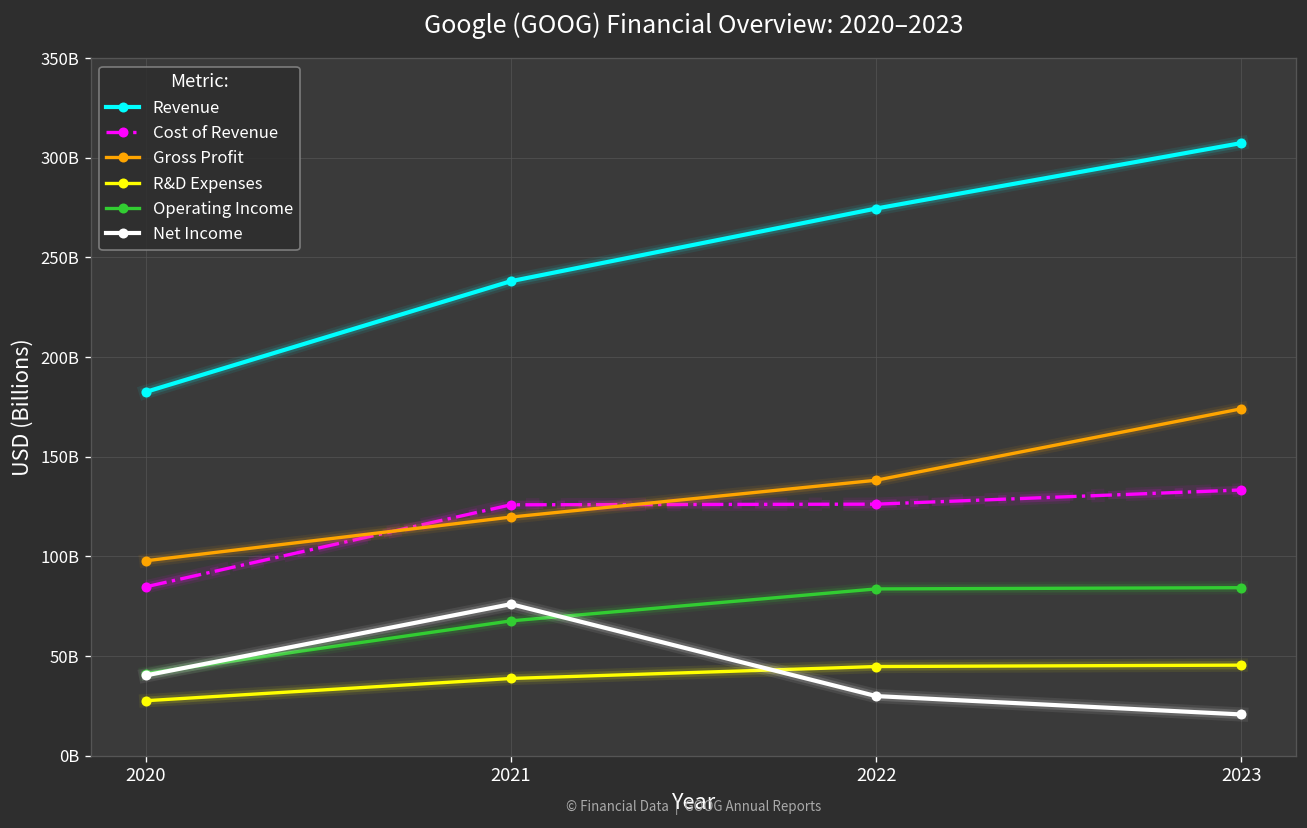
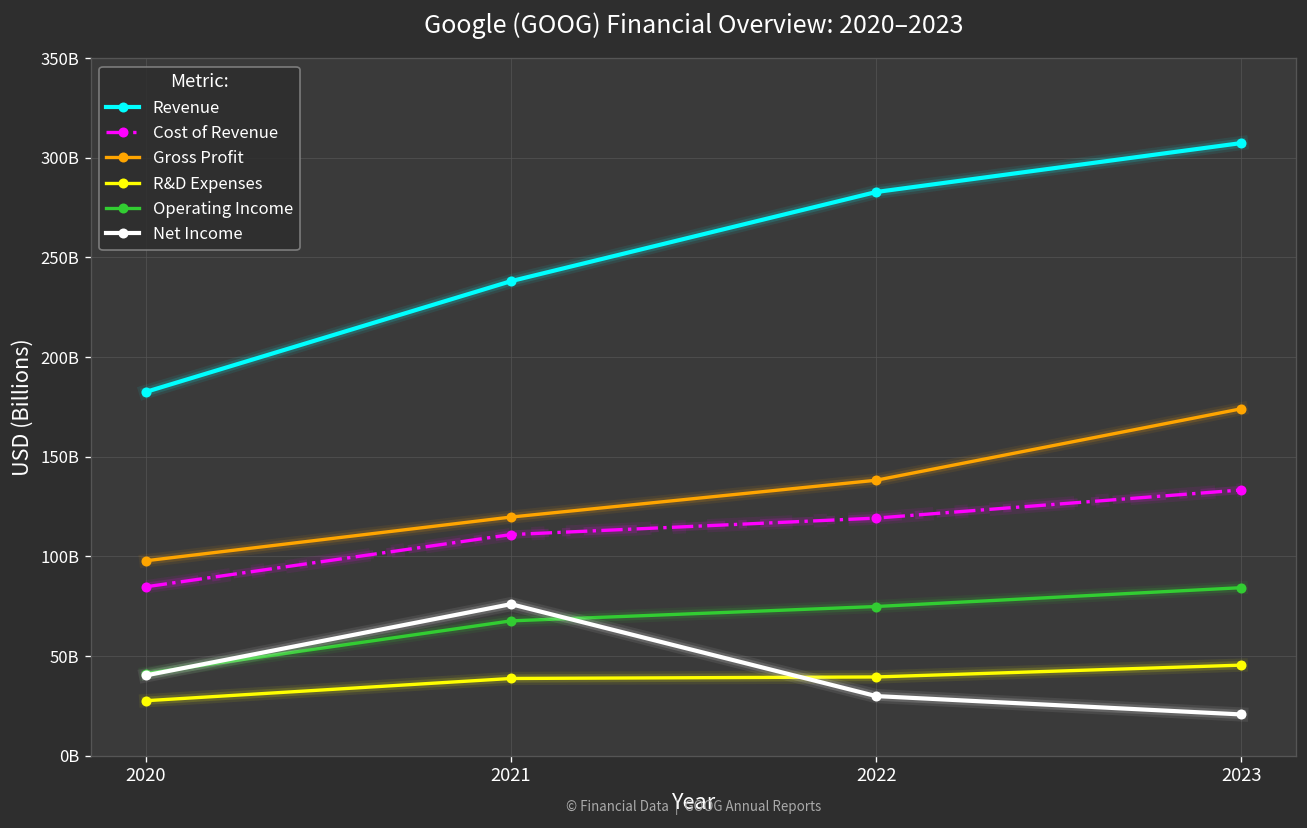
  {
    "Revenue": {
      "2020": 183000000000,
      "2021": 238000000000,
-     "2022": 275000000000,
+     "2022": 283000000000,
      "2023": 307000000000
    },
    "Cost of Revenue": {
      "2020": 85000000000,
-     "2021": 126000000000,
-     "2022": 126000000000,
+     "2021": 111000000000,
+     "2022": 119000000000,
      "2023": 133000000000
    },
    "Gross Profit": {
      "2020": 98000000000,
      "2021": 120000000000,
      "2022": 138000000000,
      "2023": 174000000000
    },
    "R&D Expenses": {
      "2020": 28000000000,
      "2021": 39000000000,
-     "2022": 45000000000,
+     "2022": 40000000000,
      "2023": 45000000000
    },
    "Operating Income": {
      "2021": 68000000000,
-     "2022": 84000000000,
+     "2022": 75000000000,
      "2023": 84000000000
    },
    "Net Income": {
      "2021": 76000000000,
      "2022": 30000000000,
      "2023": 21000000000
    }
  }
